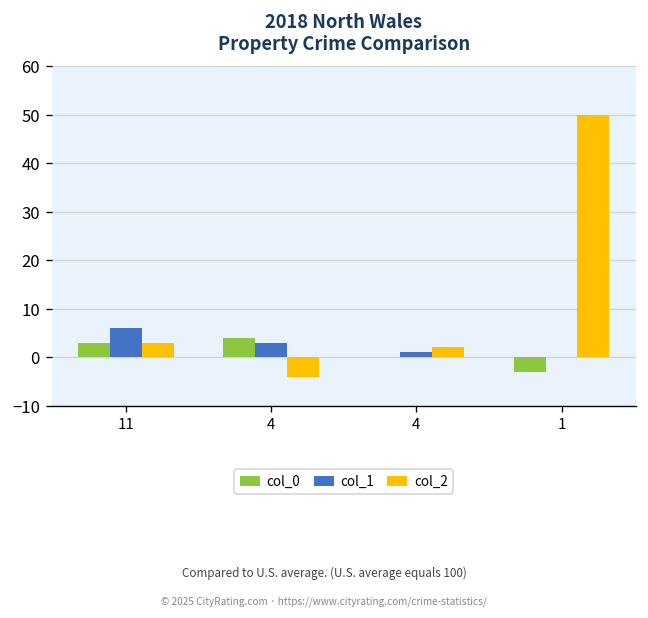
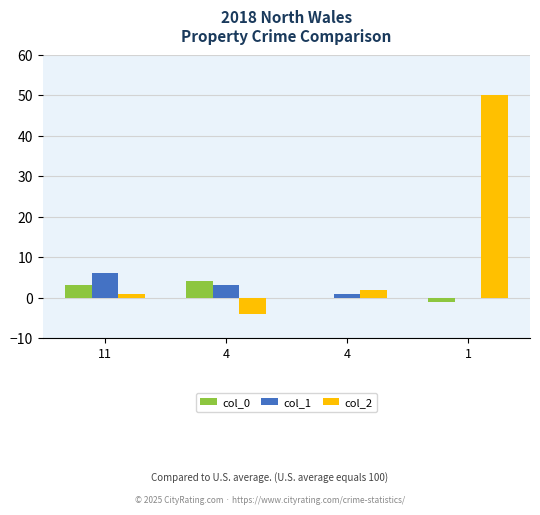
  {
    "col_0": {
      "11": 3,
-     "1": -3
+     "1": -1
    },
    "col_1": {
      "11": 6,
      "1": 0
    },
    "col_2": {
-     "11": 3,
+     "11": 1,
      "1": 50
    }
  }
